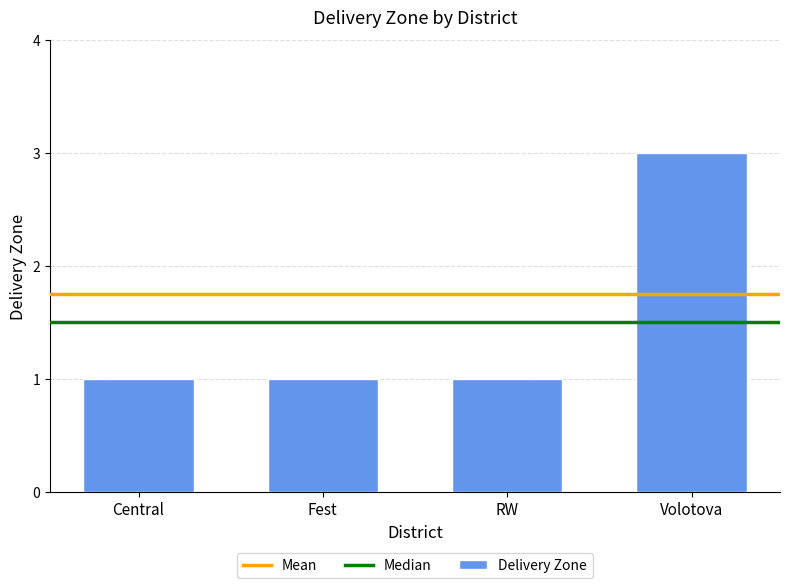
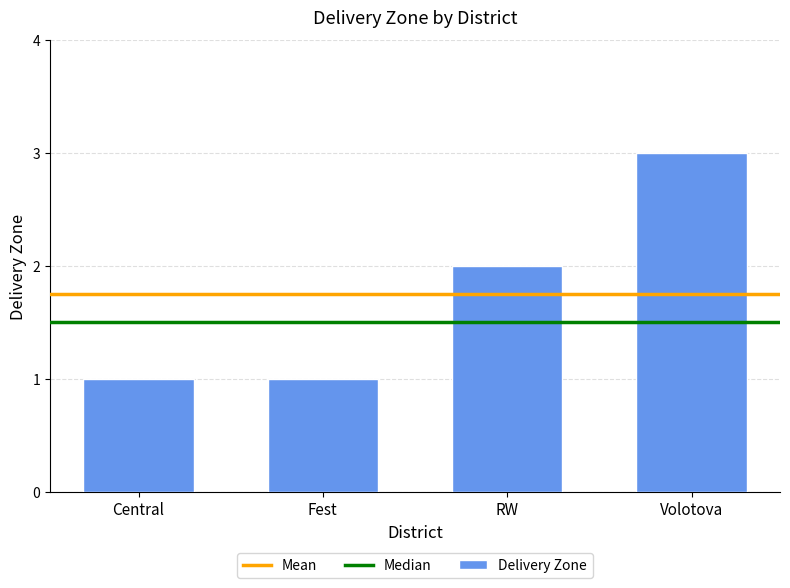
  {
    "Central": 1,
    "Fest": 1,
-   "RW": 1,
+   "RW": 2,
    "Volotova": 3
  }
